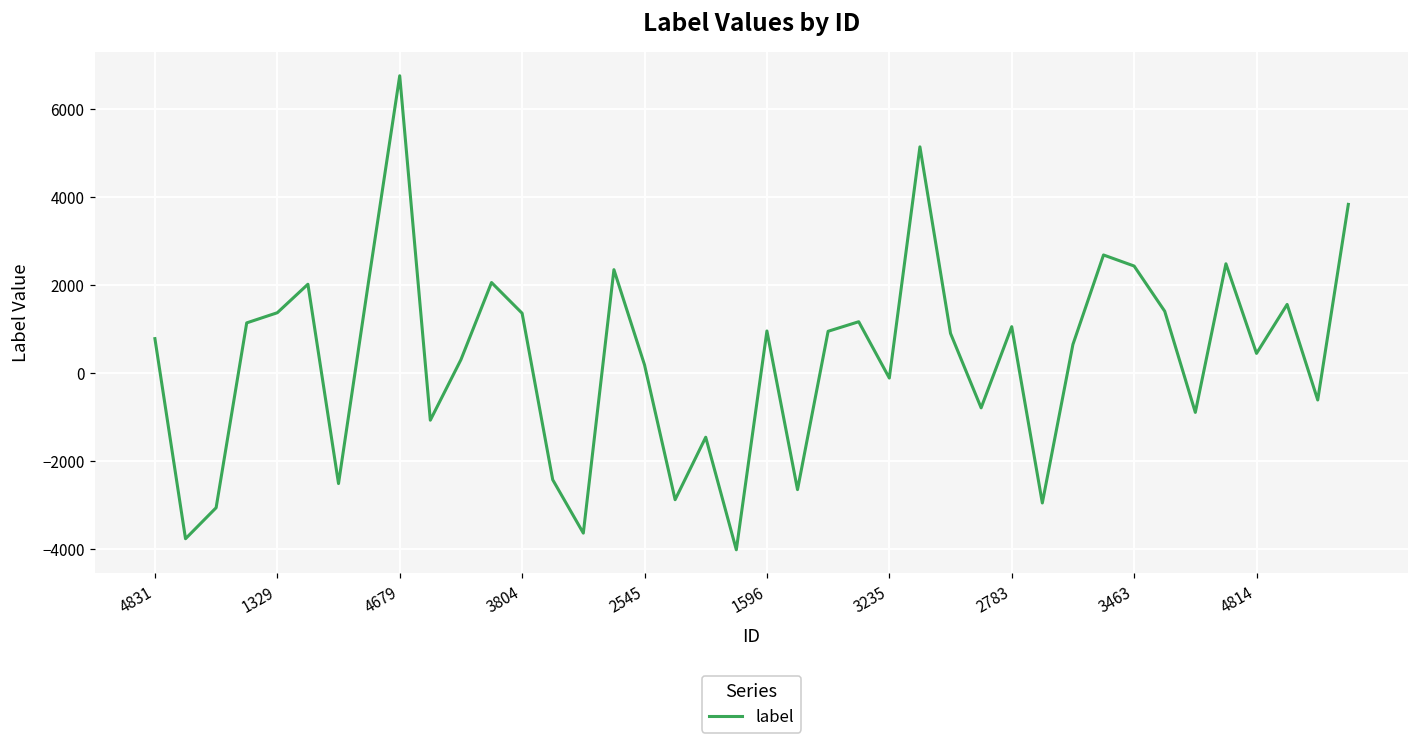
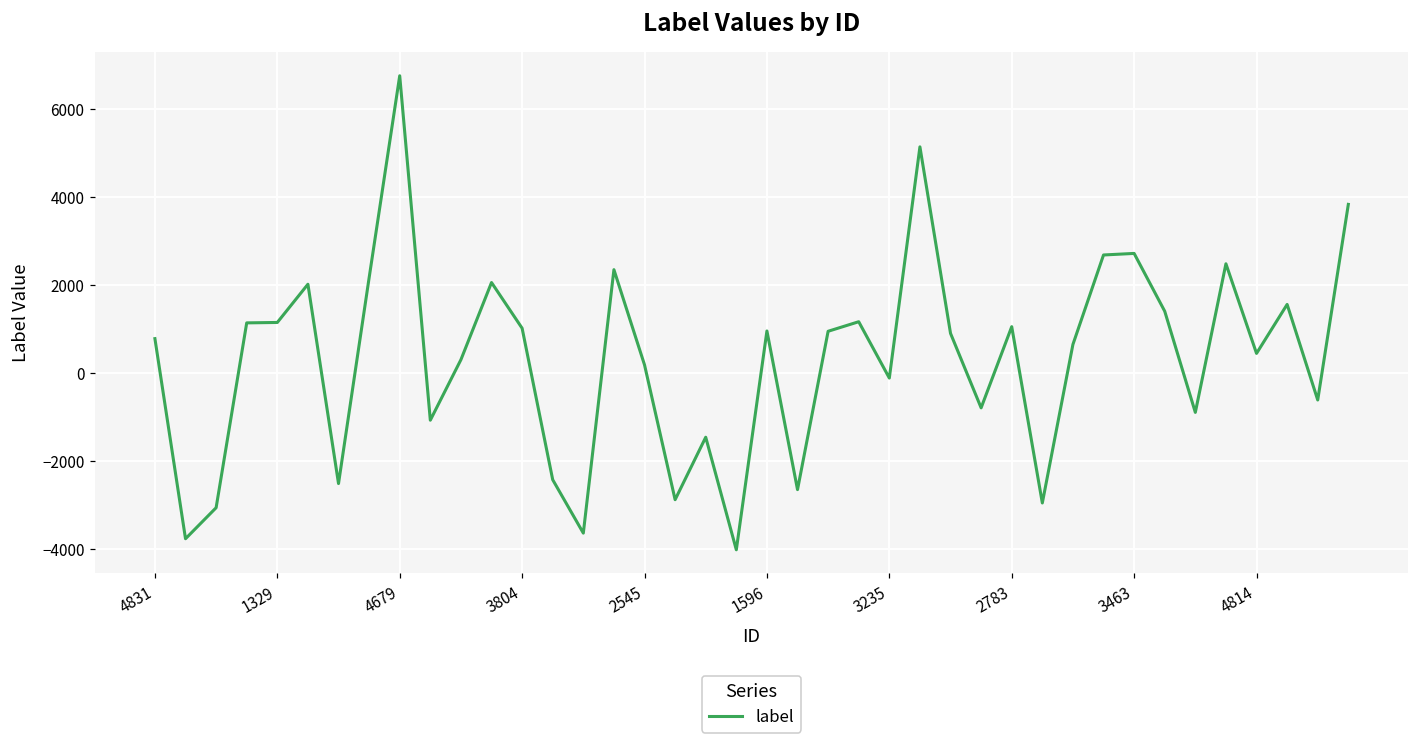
  {
    "4831": 800,
-   "1329": 1400,
+   "1329": 1100,
    "4679": 6800,
-   "3804": 1400,
+   "3804": 1000,
    "2545": 200,
    "1596": 1000,
    "3235": -100,
    "2783": 1100,
-   "3463": 2400,
+   "3463": 2700,
    "4814": 400
  }
